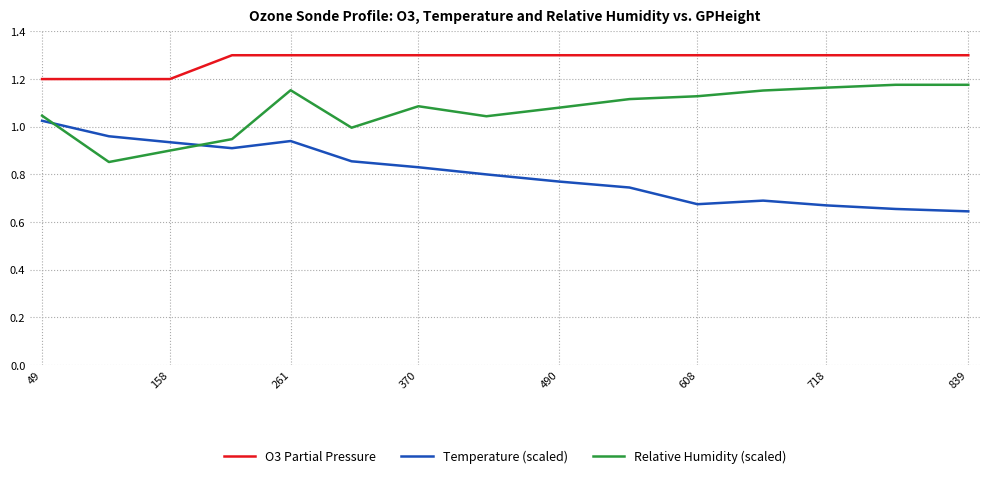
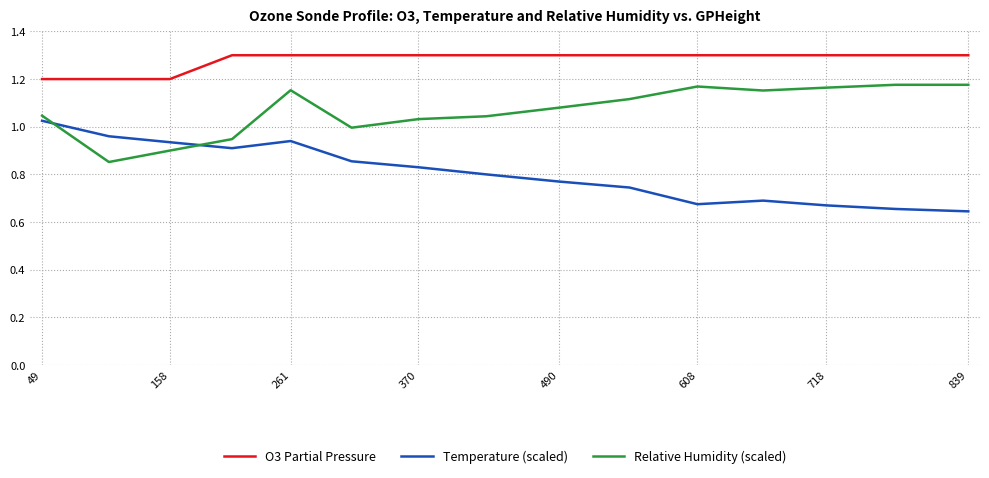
  {
    "O3 Partial Pressure": {
      "49": 1.20,
      "158": 1.20,
      "261": 1.30,
      "370": 1.30,
      "490": 1.30,
      "608": 1.30,
      "718": 1.30,
      "839": 1.30
    },
    "Temperature (scaled)": {
      "49": 1.03,
      "158": 0.94,
      "261": 0.94,
      "370": 0.83,
      "490": 0.77,
      "608": 0.68,
      "718": 0.67,
      "839": 0.65
    },
    "Relative Humidity (scaled)": {
      "49": 1.05,
      "158": 0.90,
      "261": 1.15,
-     "370": 1.09,
+     "370": 1.03,
      "490": 1.08,
-     "608": 1.13,
+     "608": 1.17,
      "718": 1.16,
      "839": 1.18
    }
  }
